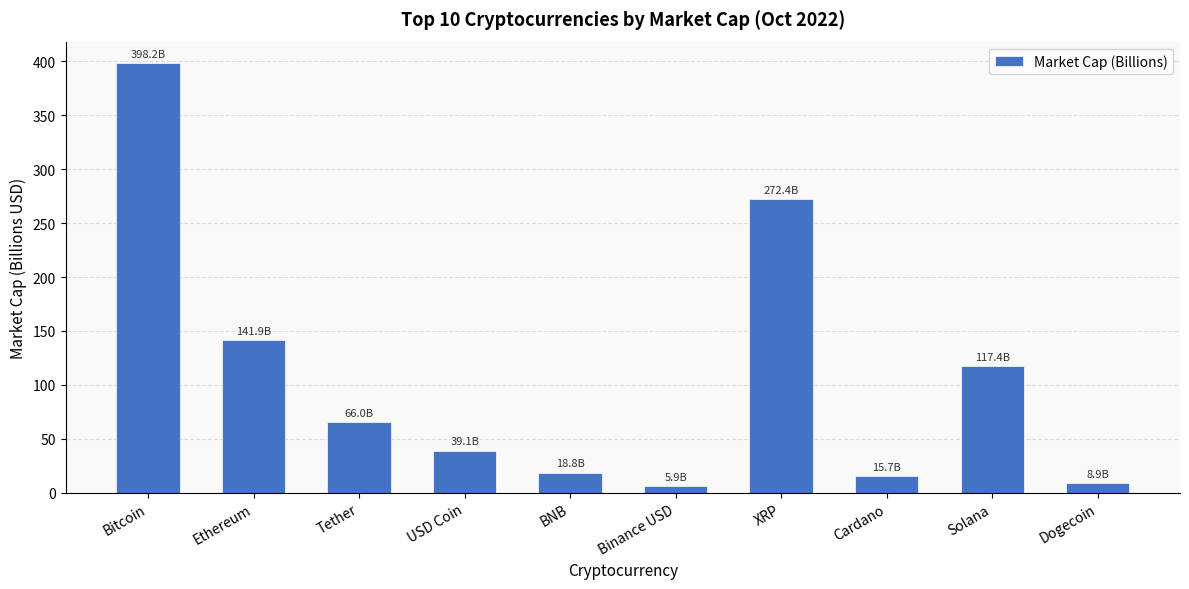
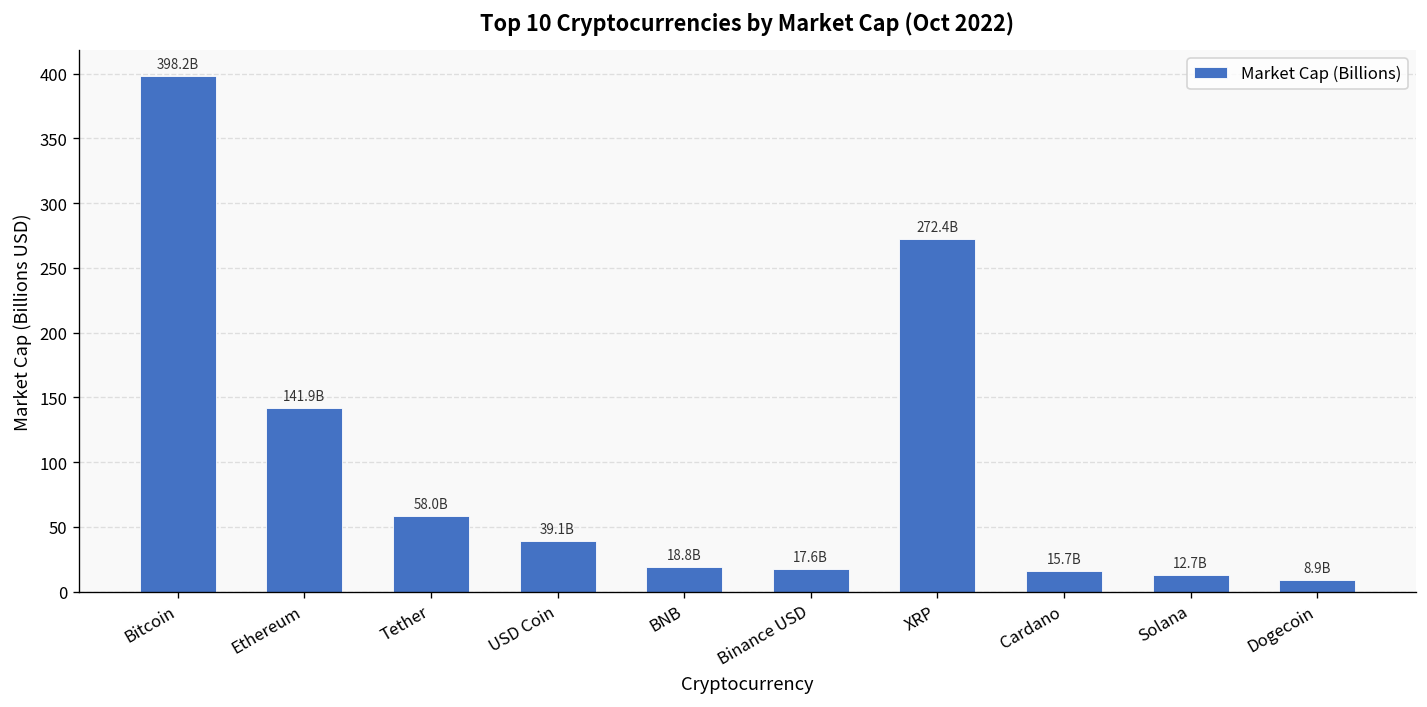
  {
    "Bitcoin": "398.2B",
    "Ethereum": "141.9B",
-   "Tether": "66.0B",
+   "Tether": "58.0B",
    "USD Coin": "39.1B",
    "BNB": "18.8B",
-   "Binance USD": "5.9B",
+   "Binance USD": "17.6B",
    "XRP": "272.4B",
    "Cardano": "15.7B",
-   "Solana": "117.4B",
+   "Solana": "12.7B",
    "Dogecoin": "8.9B"
  }
